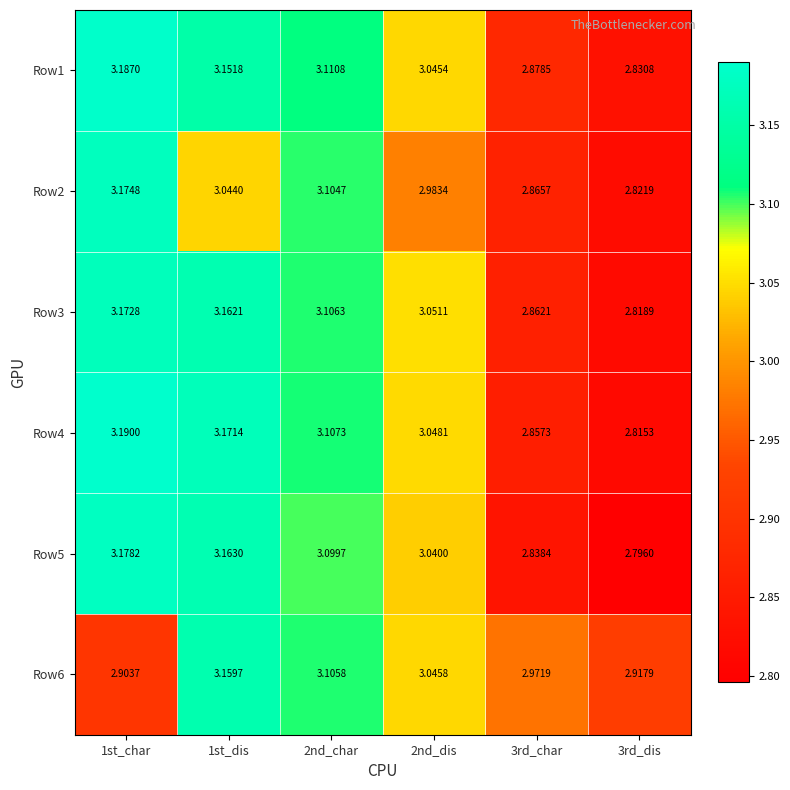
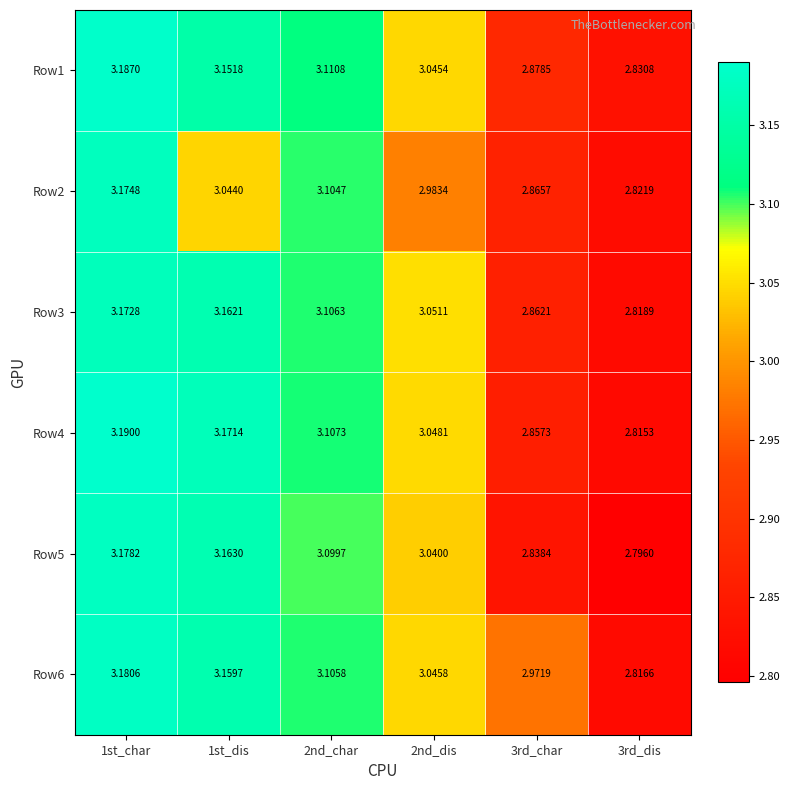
  {
    "Row1": {
      "1st_char": 3.1870,
      "1st_dis": 3.1518,
      "2nd_char": 3.1108,
      "2nd_dis": 3.0454,
      "3rd_char": 2.8785,
      "3rd_dis": 2.8308
    },
    "Row2": {
      "1st_char": 3.1748,
      "1st_dis": 3.0440,
      "2nd_char": 3.1047,
      "2nd_dis": 2.9834,
      "3rd_char": 2.8657,
      "3rd_dis": 2.8219
    },
    "Row3": {
      "1st_char": 3.1728,
      "1st_dis": 3.1621,
      "2nd_char": 3.1063,
      "2nd_dis": 3.0511,
      "3rd_char": 2.8621,
      "3rd_dis": 2.8189
    },
    "Row4": {
      "1st_char": 3.1900,
      "1st_dis": 3.1714,
      "2nd_char": 3.1073,
      "2nd_dis": 3.0481,
      "3rd_char": 2.8573,
      "3rd_dis": 2.8153
    },
    "Row5": {
      "1st_char": 3.1782,
      "1st_dis": 3.1630,
      "2nd_char": 3.0997,
      "2nd_dis": 3.0400,
      "3rd_char": 2.8384,
      "3rd_dis": 2.7960
    },
    "Row6": {
-     "1st_char": 2.9037,
+     "1st_char": 3.1806,
      "1st_dis": 3.1597,
      "2nd_char": 3.1058,
      "2nd_dis": 3.0458,
      "3rd_char": 2.9719,
-     "3rd_dis": 2.9179
+     "3rd_dis": 2.8166
    }
  }
